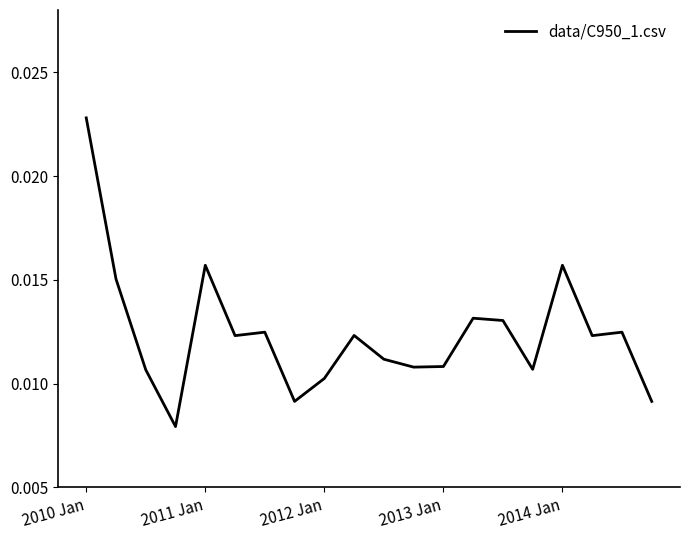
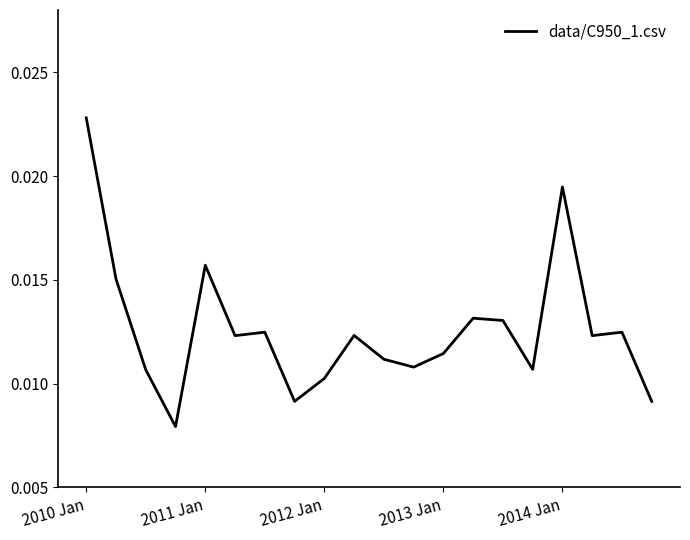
  {
    "2010 Jan": 0.0228,
    "2011 Jan": 0.0157,
    "2012 Jan": 0.0103,
-   "2013 Jan": 0.0108,
-   "2014 Jan": 0.0157
+   "2013 Jan": 0.0115,
+   "2014 Jan": 0.0195
  }
